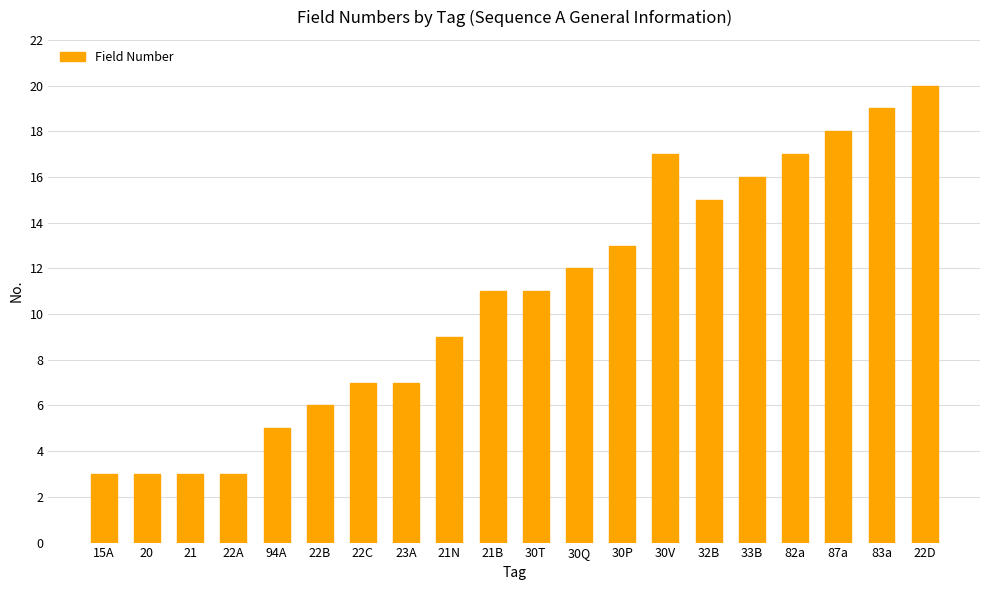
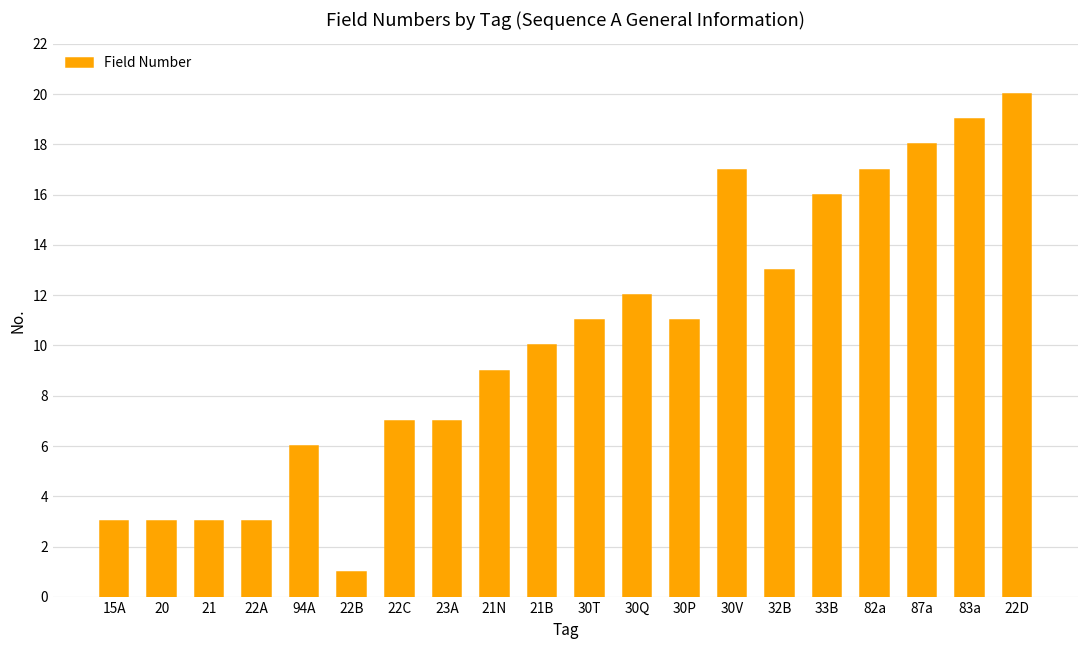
  {
    "15A": 3,
    "20": 3,
    "21": 3,
    "22A": 3,
-   "94A": 5,
-   "22B": 6,
+   "94A": 6,
+   "22B": 1,
    "22C": 7,
    "23A": 7,
    "21N": 9,
-   "21B": 11,
+   "21B": 10,
    "30T": 11,
    "30Q": 12,
-   "30P": 13,
+   "30P": 11,
    "30V": 17,
-   "32B": 15,
+   "32B": 13,
    "33B": 16,
    "82a": 17,
    "87a": 18,
    "83a": 19,
    "22D": 20
  }
